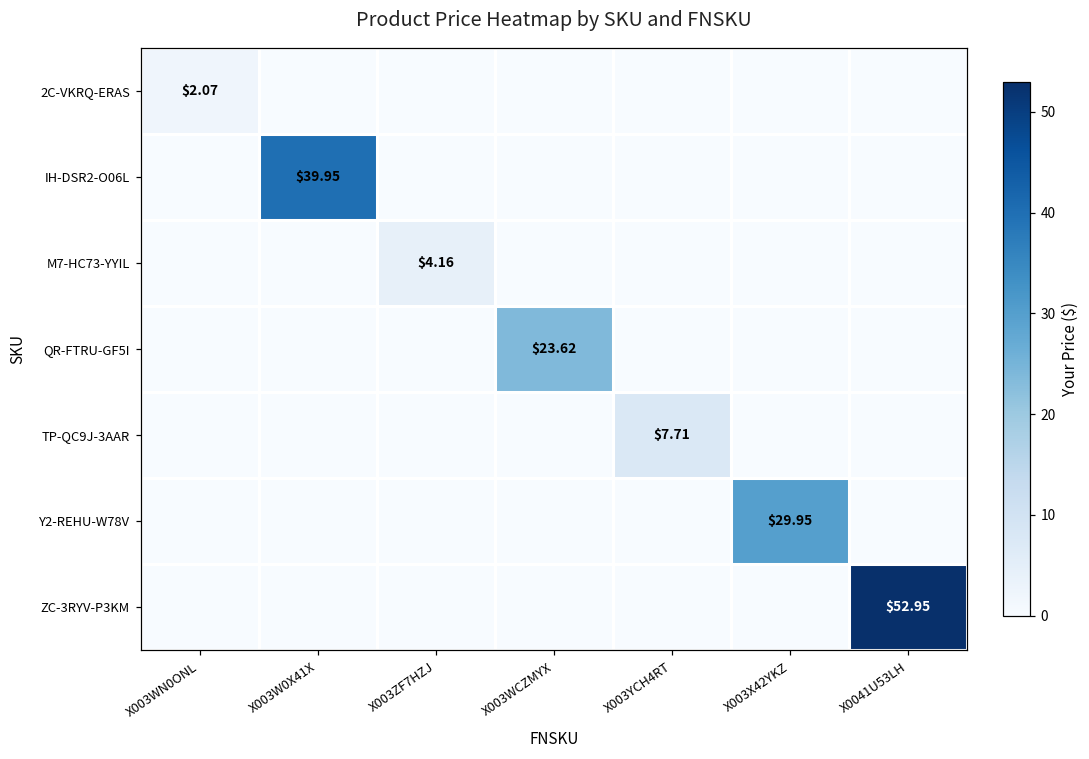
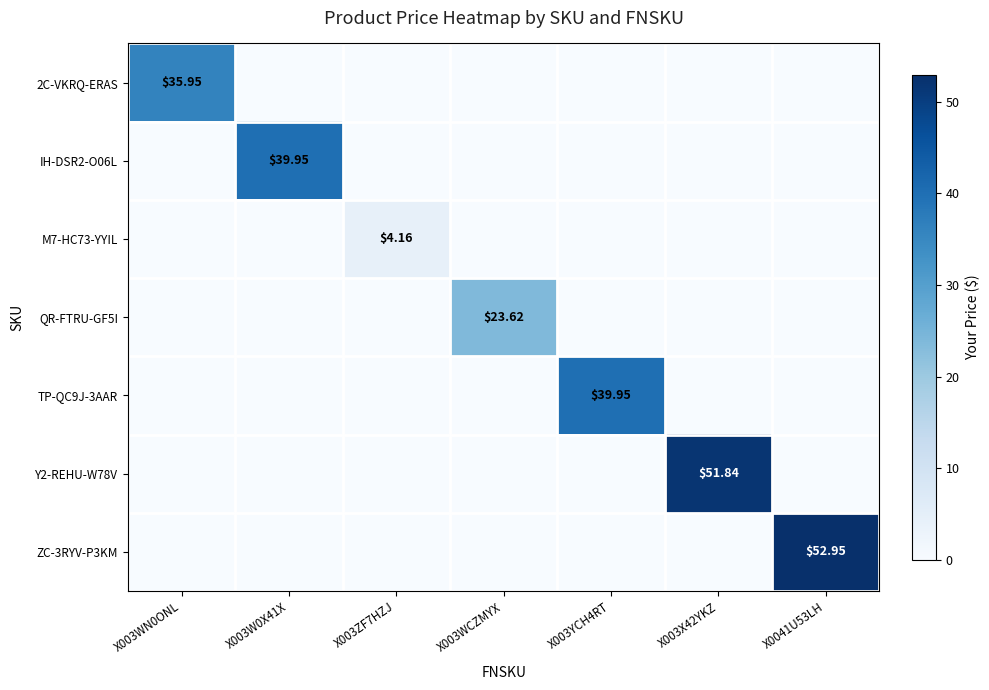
  {
    "2C-VKRQ-ERAS": {
-     "X003WN0ONL": "$2.07"
+     "X003WN0ONL": "$35.95"
    },
    "IH-DSR2-O06L": {
      "X003W0X41X": "$39.95"
    },
    "M7-HC73-YYIL": {
      "X003ZF7HZJ": "$4.16"
    },
    "QR-FTRU-GF5I": {
      "X003WCZMYX": "$23.62"
    },
    "TP-QC9J-3AAR": {
-     "X003YCH4RT": "$7.71"
+     "X003YCH4RT": "$39.95"
    },
    "Y2-REHU-W78V": {
-     "X003X42YKZ": "$29.95"
+     "X003X42YKZ": "$51.84"
    },
    "ZC-3RYV-P3KM": {
      "X0041U53LH": "$52.95"
    }
  }
